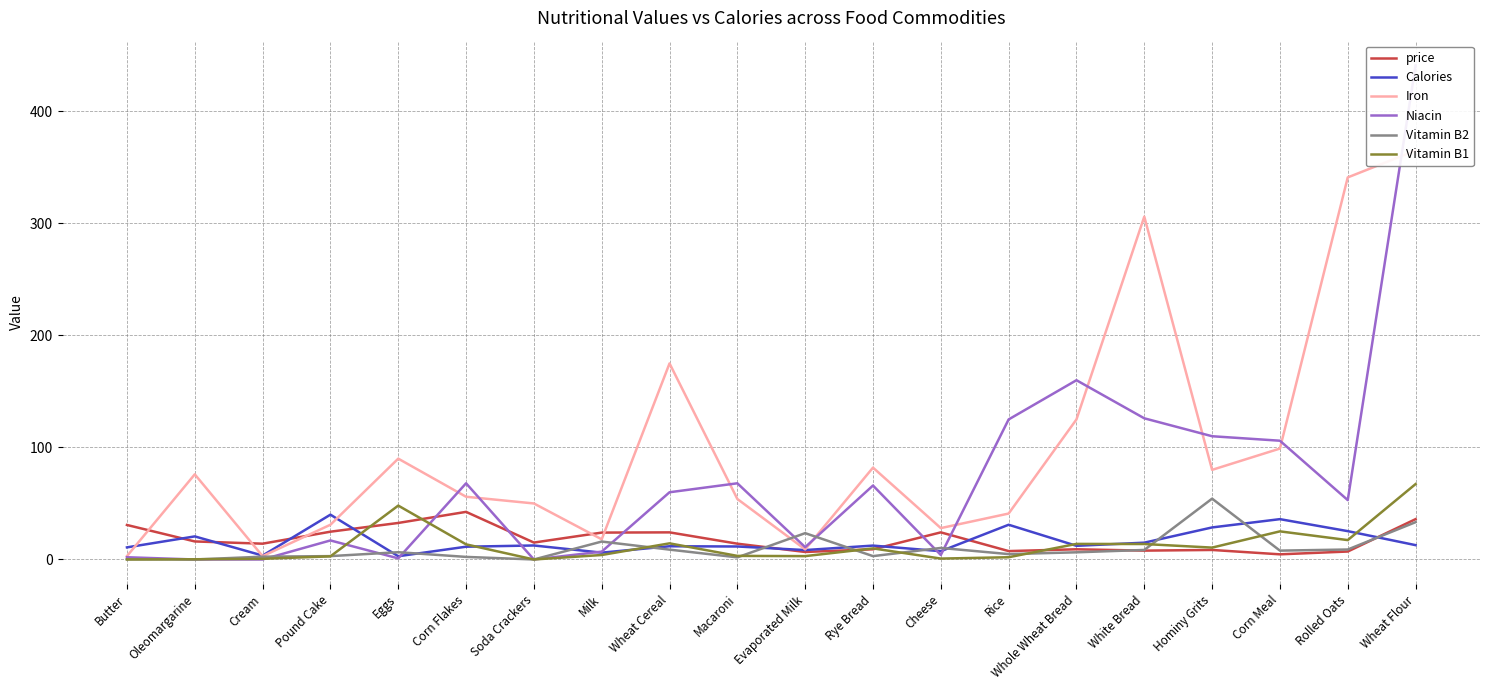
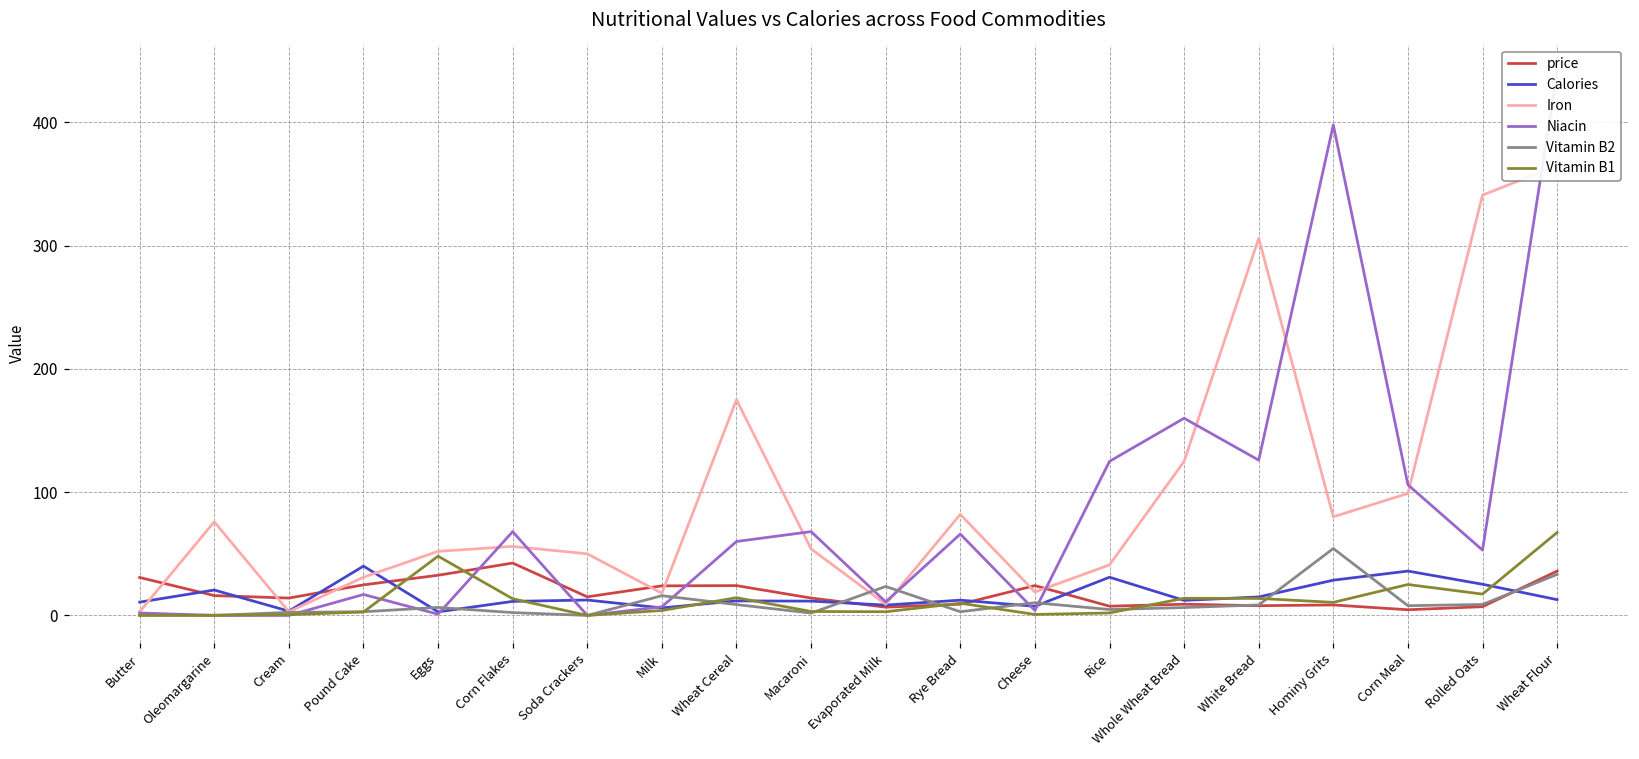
  {
    "price": {
      "Butter": 31,
      "Oleomargarine": 16,
      "Cream": 14,
      "Pound Cake": 25,
      "Eggs": 33,
      "Corn Flakes": 43,
      "Soda Crackers": 15,
      "Milk": 24,
      "Wheat Cereal": 24,
      "Macaroni": 14,
      "Cheese": 24,
      "Rice": 8,
      "Whole Wheat Bread": 9,
      "Corn Meal": 5,
      "Wheat Flour": 36
    },
    "Calories": {
      "Butter": 11,
      "Oleomargarine": 21,
      "Pound Cake": 40,
      "Soda Crackers": 13,
      "Wheat Cereal": 12,
      "Macaroni": 12,
      "Rye Bread": 12,
      "Cheese": 7,
      "Rice": 31,
      "Hominy Grits": 29,
      "Corn Meal": 36,
      "Rolled Oats": 25,
      "Wheat Flour": 13
    },
    "Iron": {
      "Oleomargarine": 76,
      "Pound Cake": 31,
-     "Eggs": 90,
+     "Eggs": 52,
      "Corn Flakes": 56,
      "Soda Crackers": 50,
      "Wheat Cereal": 175,
      "Macaroni": 54,
      "Rye Bread": 82,
-     "Cheese": 28,
+     "Cheese": 19,
      "Rice": 41,
      "Whole Wheat Bread": 125,
      "White Bread": 306,
      "Hominy Grits": 80,
      "Corn Meal": 99,
      "Rolled Oats": 341
    },
    "Niacin": {
      "Pound Cake": 17,
      "Corn Flakes": 68,
      "Wheat Cereal": 60,
      "Macaroni": 68,
      "Rye Bread": 66,
      "Cheese": 4,
      "Rice": 125,
      "Whole Wheat Bread": 160,
      "White Bread": 126,
-     "Hominy Grits": 110,
+     "Hominy Grits": 398,
      "Corn Meal": 106,
      "Rolled Oats": 53
    },
    "Vitamin B2": {
      "Eggs": 7,
      "Corn Flakes": 2,
      "Wheat Cereal": 9,
      "Evaporated Milk": 24,
      "Rye Bread": 3,
      "Cheese": 10,
      "Rice": 5,
      "Whole Wheat Bread": 6,
      "Hominy Grits": 54,
      "Corn Meal": 8,
      "Wheat Flour": 33
    },
    "Vitamin B1": {
      "Eggs": 48,
      "Wheat Cereal": 14,
      "Evaporated Milk": 3,
      "Cheese": 1,
      "Rice": 2,
      "Corn Meal": 25,
      "Rolled Oats": 17,
      "Wheat Flour": 67
    }
  }
